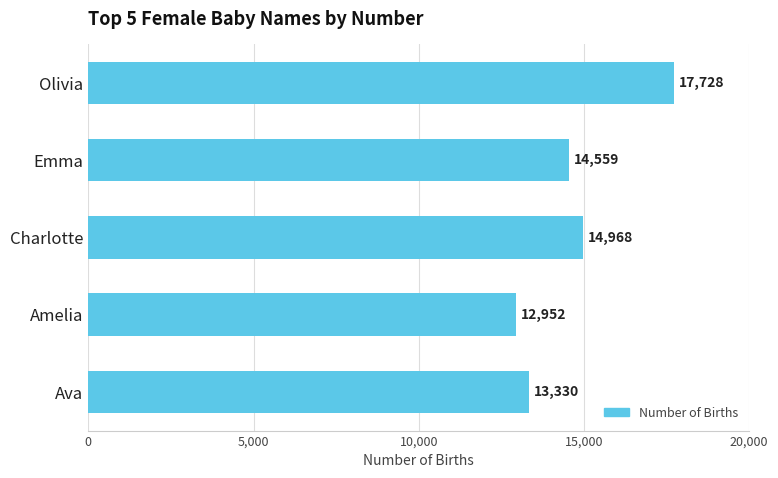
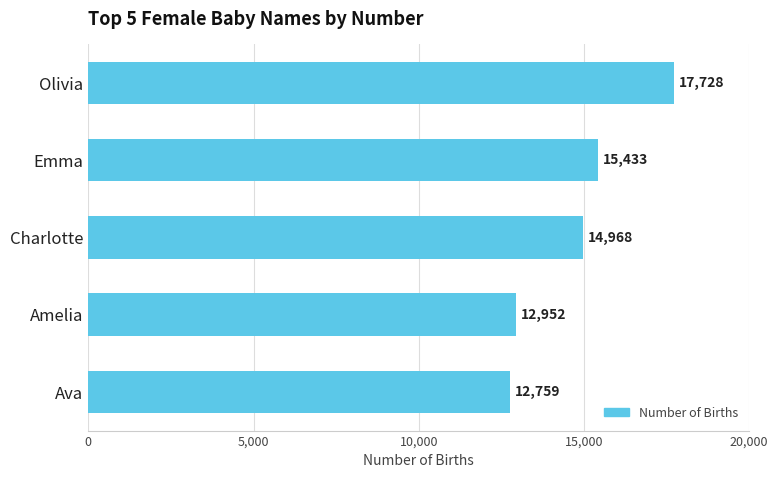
  {
    "Olivia": "17,728",
-   "Emma": "14,559",
+   "Emma": "15,433",
    "Charlotte": "14,968",
    "Amelia": "12,952",
-   "Ava": "13,330"
+   "Ava": "12,759"
  }
